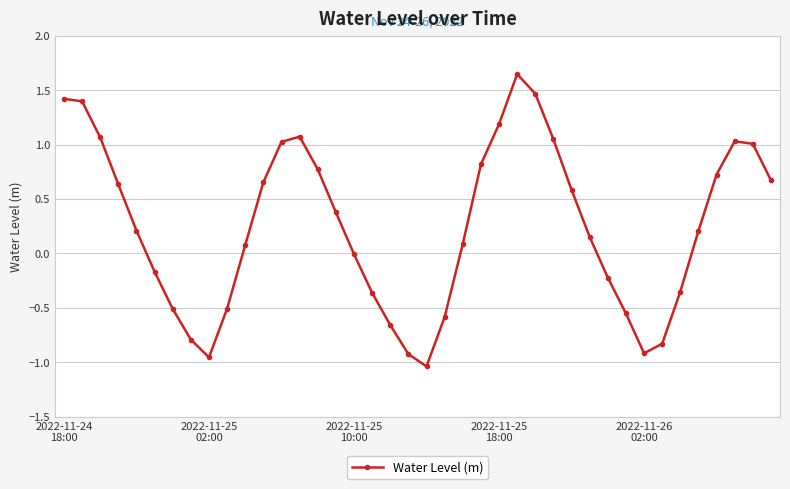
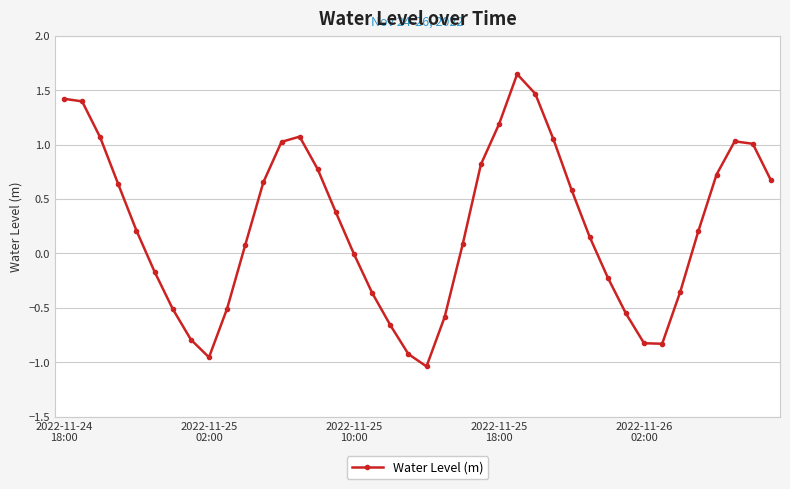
  {
    "2022-11-24 18:00": 1.42,
    "2022-11-25 02:00": -0.95,
    "2022-11-25 10:00": -0.01,
    "2022-11-25 18:00": 1.19,
-   "2022-11-26 02:00": -0.92
+   "2022-11-26 02:00": -0.82
  }
